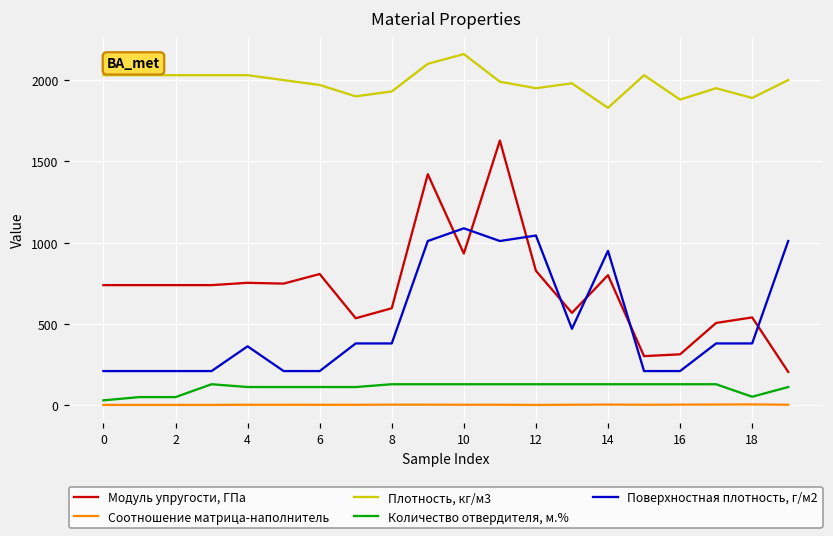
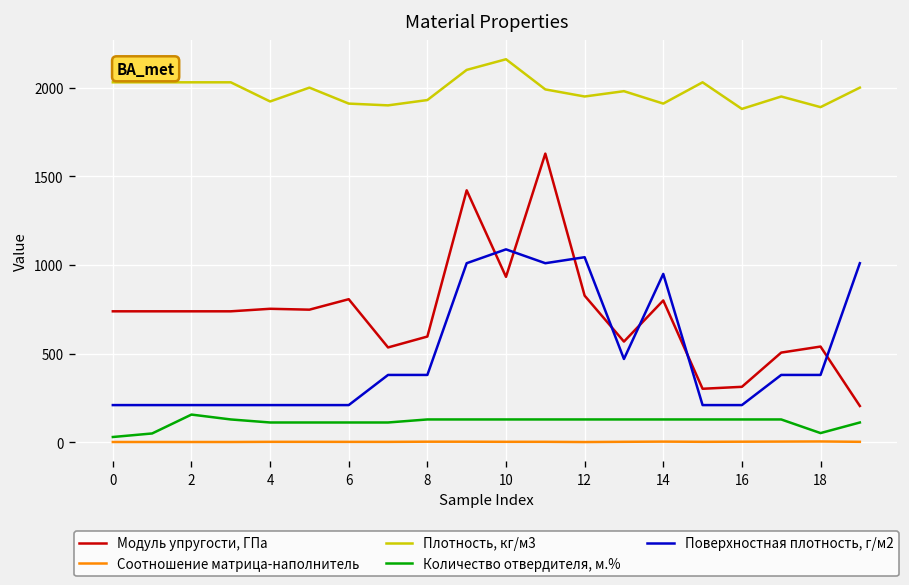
  {
    "Модуль упругости, ГПа": {
      "0": 740,
      "2": 740,
      "4": 750,
      "6": 810,
      "8": 600,
      "10": 930,
      "12": 830,
      "14": 800,
      "16": 310,
      "18": 540
    },
    "Соотношение матрица-наполнитель": {
      "0": 0,
      "2": 0,
      "4": 0,
      "6": 0,
      "8": 0,
      "10": 0,
      "12": 0,
      "14": 0,
      "16": 0,
      "18": 0
    },
    "Плотность, кг/м3": {
      "0": 2030,
      "2": 2030,
-     "4": 2030,
-     "6": 1970,
+     "4": 1920,
+     "6": 1910,
      "8": 1930,
      "10": 2160,
      "12": 1950,
-     "14": 1830,
+     "14": 1910,
      "16": 1880,
      "18": 1890
    },
    "Количество отвердителя, м.%": {
      "0": 30,
-     "2": 50,
+     "2": 160,
      "4": 110,
      "6": 110,
      "8": 130,
      "10": 130,
      "12": 130,
      "14": 130,
      "16": 130,
      "18": 50
    },
    "Поверхностная плотность, г/м2": {
      "0": 210,
      "2": 210,
-     "4": 360,
+     "4": 210,
      "6": 210,
      "8": 380,
      "10": 1090,
      "12": 1040,
      "14": 950,
      "16": 210,
      "18": 380
    }
  }
